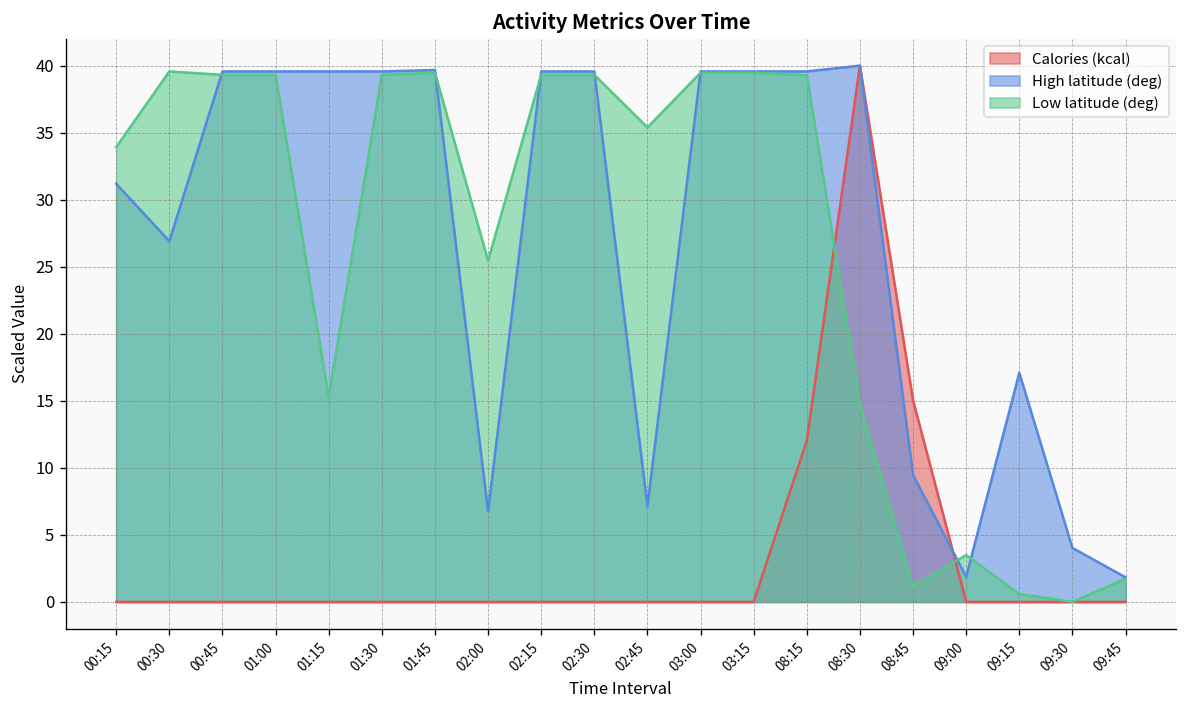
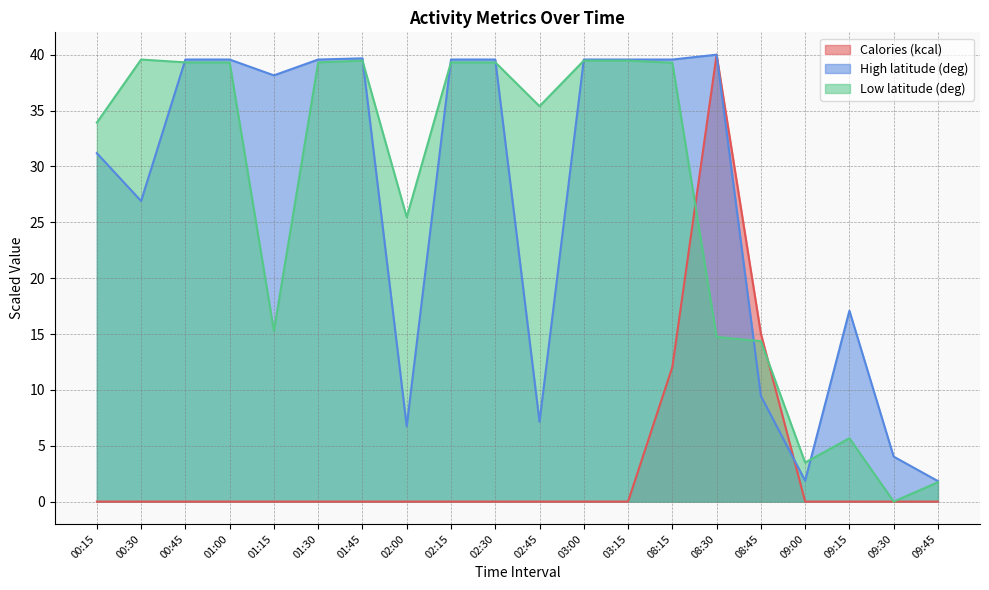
  {
    "Calories (kcal)": {
      "00:15": 0.0,
      "00:30": 0.0,
      "00:45": 0.0,
      "01:00": 0.0,
      "01:15": 0.0,
      "01:30": 0.0,
      "01:45": 0.0,
      "02:00": 0.0,
      "02:15": 0.0,
      "02:30": 0.0,
      "02:45": 0.0,
      "03:00": 0.0,
      "03:15": 0.0,
      "08:15": 12.0,
      "08:45": 15.0,
      "09:00": 0.0,
      "09:15": 0.0,
      "09:45": 0.0
    },
    "High latitude (deg)": {
      "00:15": 31.2,
      "00:30": 26.9,
      "00:45": 39.6,
      "01:00": 39.6,
-     "01:15": 39.6,
+     "01:15": 38.1,
      "01:30": 39.6,
      "02:00": 6.7,
      "02:15": 39.6,
      "02:30": 39.6,
      "02:45": 7.1,
      "08:15": 39.6,
      "08:45": 9.5,
      "09:00": 1.9,
      "09:15": 17.1,
      "09:30": 4.0
    },
    "Low latitude (deg)": {
      "00:15": 33.9,
      "00:30": 39.6,
      "00:45": 39.3,
      "01:00": 39.3,
      "01:15": 15.3,
      "01:30": 39.3,
      "02:00": 25.5,
      "02:15": 39.3,
      "02:30": 39.3,
      "02:45": 35.4,
      "08:15": 39.3,
      "08:30": 14.7,
-     "08:45": 1.2,
+     "08:45": 14.4,
      "09:00": 3.5,
-     "09:15": 0.6
+     "09:15": 5.7
    }
  }
